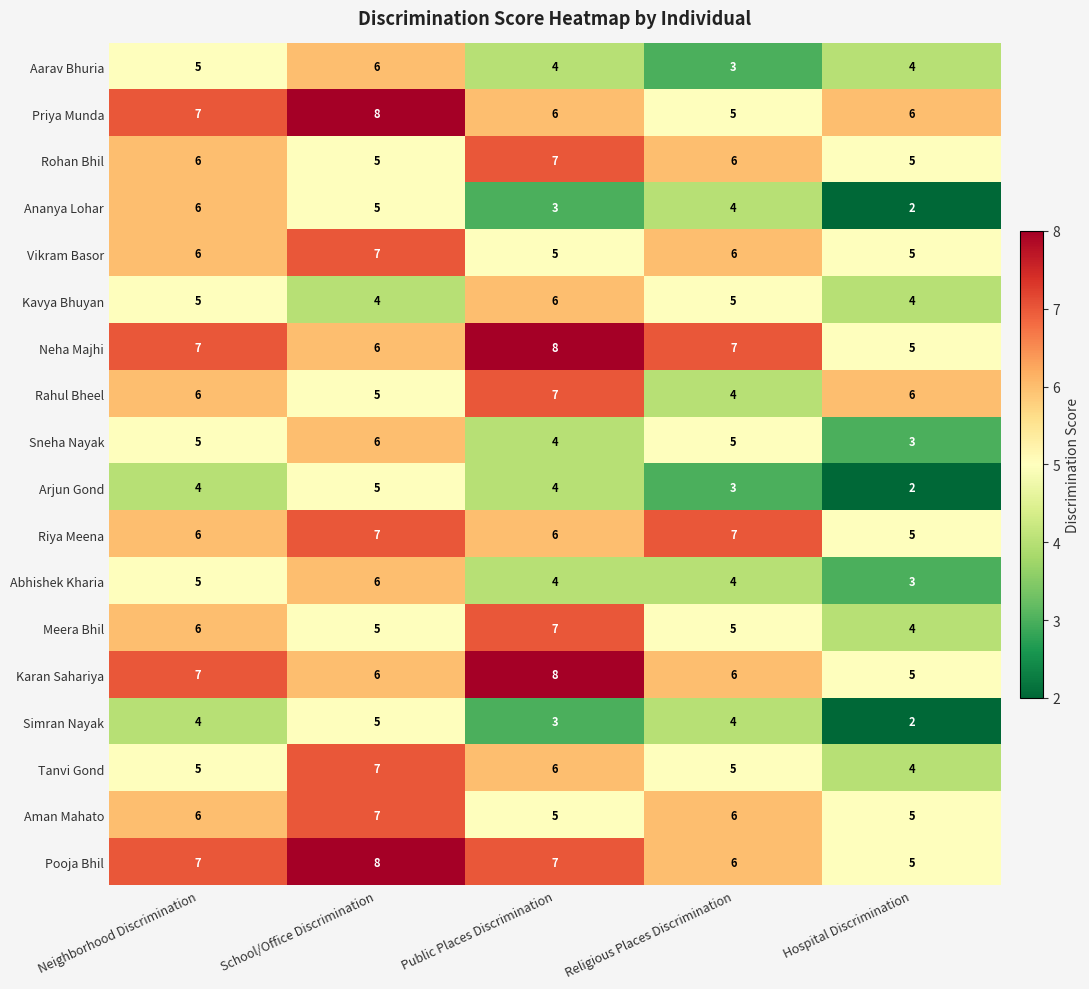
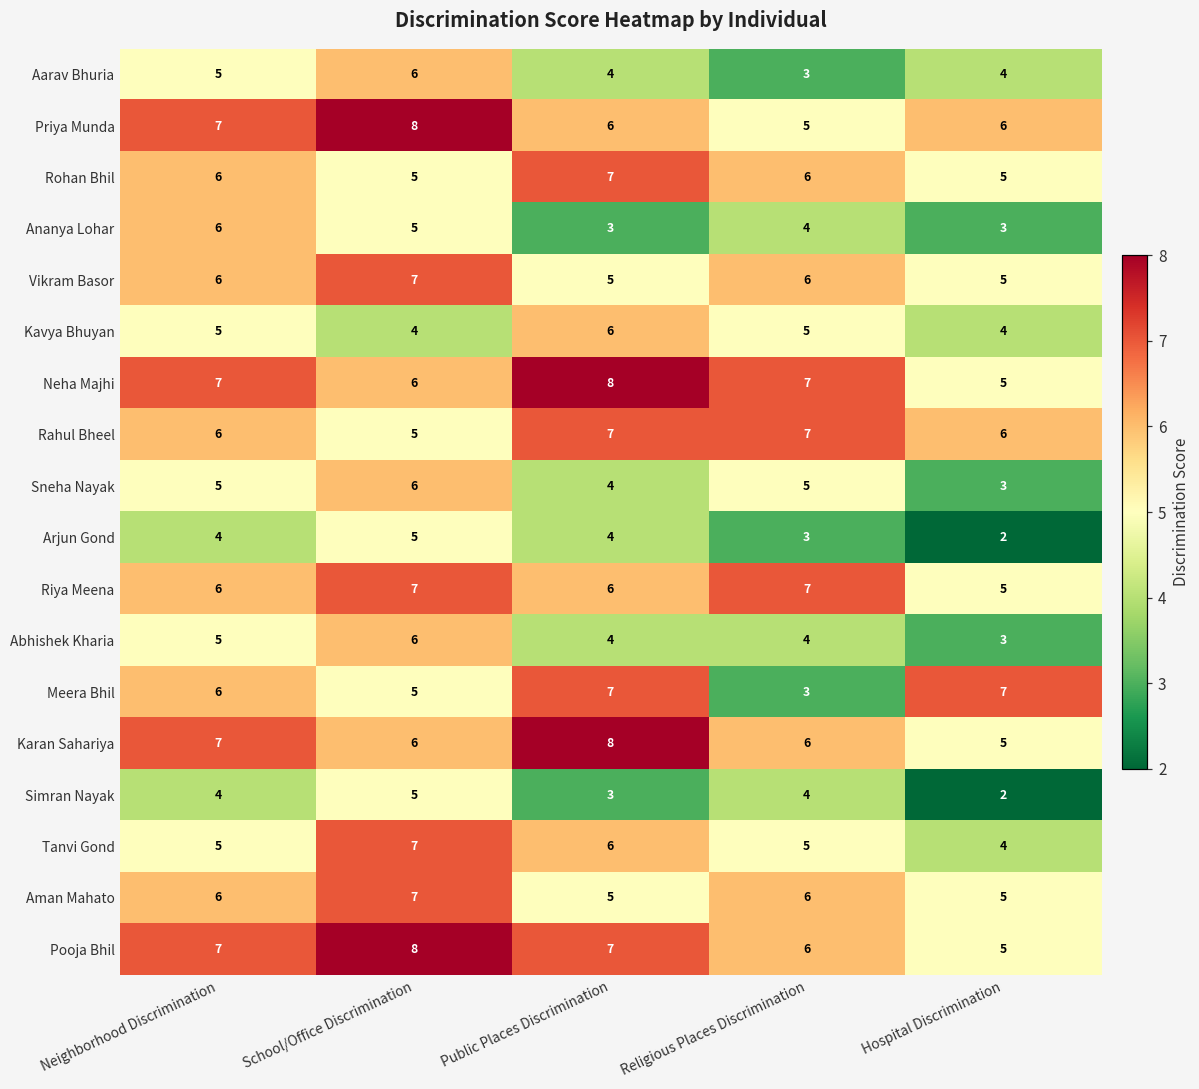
  {
    "Aarav Bhuria": {
      "Neighborhood Discrimination": 5,
      "School/Office Discrimination": 6,
      "Public Places Discrimination": 4,
      "Religious Places Discrimination": 3,
      "Hospital Discrimination": 4
    },
    "Priya Munda": {
      "Neighborhood Discrimination": 7,
      "School/Office Discrimination": 8,
      "Public Places Discrimination": 6,
      "Religious Places Discrimination": 5,
      "Hospital Discrimination": 6
    },
    "Rohan Bhil": {
      "Neighborhood Discrimination": 6,
      "School/Office Discrimination": 5,
      "Public Places Discrimination": 7,
      "Religious Places Discrimination": 6,
      "Hospital Discrimination": 5
    },
    "Ananya Lohar": {
      "Neighborhood Discrimination": 6,
      "School/Office Discrimination": 5,
      "Public Places Discrimination": 3,
      "Religious Places Discrimination": 4,
-     "Hospital Discrimination": 2
+     "Hospital Discrimination": 3
    },
    "Vikram Basor": {
      "Neighborhood Discrimination": 6,
      "School/Office Discrimination": 7,
      "Public Places Discrimination": 5,
      "Religious Places Discrimination": 6,
      "Hospital Discrimination": 5
    },
    "Kavya Bhuyan": {
      "Neighborhood Discrimination": 5,
      "School/Office Discrimination": 4,
      "Public Places Discrimination": 6,
      "Religious Places Discrimination": 5,
      "Hospital Discrimination": 4
    },
    "Neha Majhi": {
      "Neighborhood Discrimination": 7,
      "School/Office Discrimination": 6,
      "Public Places Discrimination": 8,
      "Religious Places Discrimination": 7,
      "Hospital Discrimination": 5
    },
    "Rahul Bheel": {
      "Neighborhood Discrimination": 6,
      "School/Office Discrimination": 5,
      "Public Places Discrimination": 7,
-     "Religious Places Discrimination": 4,
+     "Religious Places Discrimination": 7,
      "Hospital Discrimination": 6
    },
    "Sneha Nayak": {
      "Neighborhood Discrimination": 5,
      "School/Office Discrimination": 6,
      "Public Places Discrimination": 4,
      "Religious Places Discrimination": 5,
      "Hospital Discrimination": 3
    },
    "Arjun Gond": {
      "Neighborhood Discrimination": 4,
      "School/Office Discrimination": 5,
      "Public Places Discrimination": 4,
      "Religious Places Discrimination": 3,
      "Hospital Discrimination": 2
    },
    "Riya Meena": {
      "Neighborhood Discrimination": 6,
      "School/Office Discrimination": 7,
      "Public Places Discrimination": 6,
      "Religious Places Discrimination": 7,
      "Hospital Discrimination": 5
    },
    "Abhishek Kharia": {
      "Neighborhood Discrimination": 5,
      "School/Office Discrimination": 6,
      "Public Places Discrimination": 4,
      "Religious Places Discrimination": 4,
      "Hospital Discrimination": 3
    },
    "Meera Bhil": {
      "Neighborhood Discrimination": 6,
      "School/Office Discrimination": 5,
      "Public Places Discrimination": 7,
-     "Religious Places Discrimination": 5,
-     "Hospital Discrimination": 4
+     "Religious Places Discrimination": 3,
+     "Hospital Discrimination": 7
    },
    "Karan Sahariya": {
      "Neighborhood Discrimination": 7,
      "School/Office Discrimination": 6,
      "Public Places Discrimination": 8,
      "Religious Places Discrimination": 6,
      "Hospital Discrimination": 5
    },
    "Simran Nayak": {
      "Neighborhood Discrimination": 4,
      "School/Office Discrimination": 5,
      "Public Places Discrimination": 3,
      "Religious Places Discrimination": 4,
      "Hospital Discrimination": 2
    },
    "Tanvi Gond": {
      "Neighborhood Discrimination": 5,
      "School/Office Discrimination": 7,
      "Public Places Discrimination": 6,
      "Religious Places Discrimination": 5,
      "Hospital Discrimination": 4
    },
    "Aman Mahato": {
      "Neighborhood Discrimination": 6,
      "School/Office Discrimination": 7,
      "Public Places Discrimination": 5,
      "Religious Places Discrimination": 6,
      "Hospital Discrimination": 5
    },
    "Pooja Bhil": {
      "Neighborhood Discrimination": 7,
      "School/Office Discrimination": 8,
      "Public Places Discrimination": 7,
      "Religious Places Discrimination": 6,
      "Hospital Discrimination": 5
    }
  }
